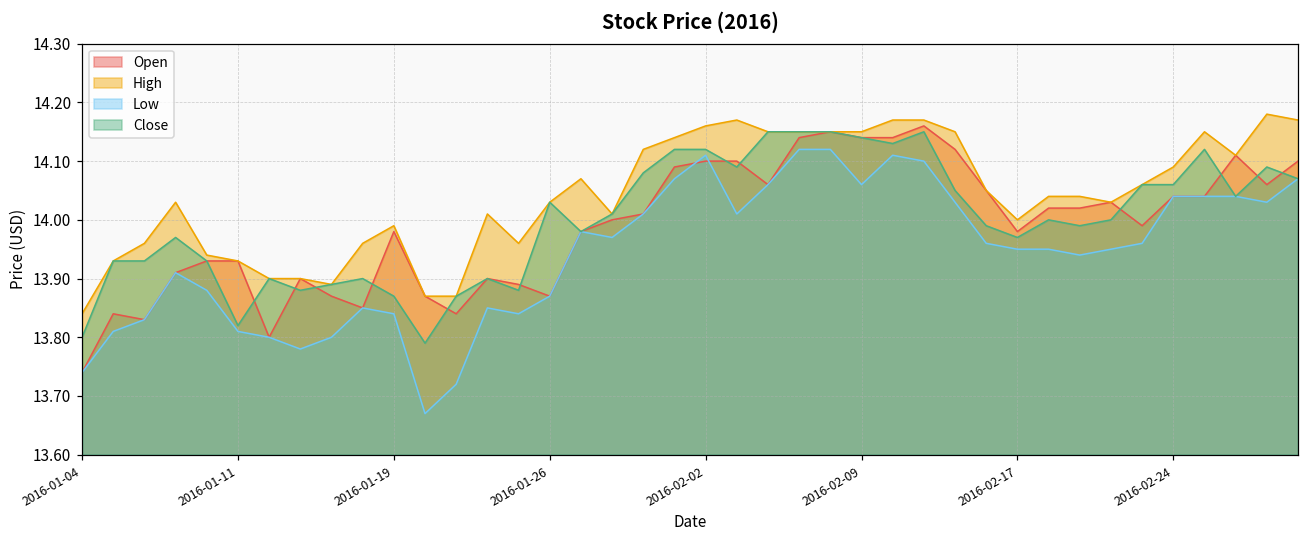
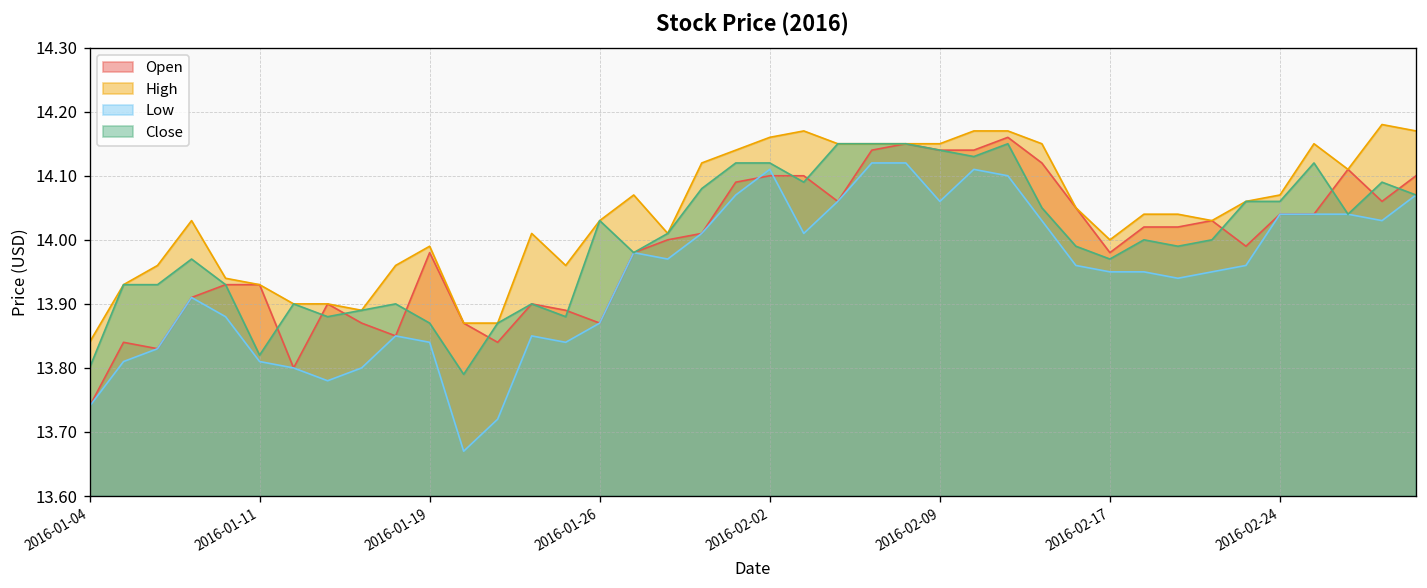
  {
    "Open": {
      "2016-01-19": 13.98,
      "2016-02-02": 14.10,
      "2016-02-17": 13.98
    },
    "High": {
      "2016-01-04": 13.84,
      "2016-01-19": 13.99,
      "2016-02-02": 14.16,
      "2016-02-09": 14.15,
      "2016-02-17": 14.00,
-     "2016-02-24": 14.09
+     "2016-02-24": 14.07
    },
    "Low": {
      "2016-01-11": 13.81,
      "2016-01-19": 13.84,
      "2016-02-02": 14.11,
      "2016-02-09": 14.06,
      "2016-02-17": 13.95
    },
    "Close": {
      "2016-01-04": 13.80,
      "2016-01-11": 13.82,
      "2016-01-19": 13.87,
      "2016-02-02": 14.12,
      "2016-02-17": 13.97,
      "2016-02-24": 14.06
    }
  }
